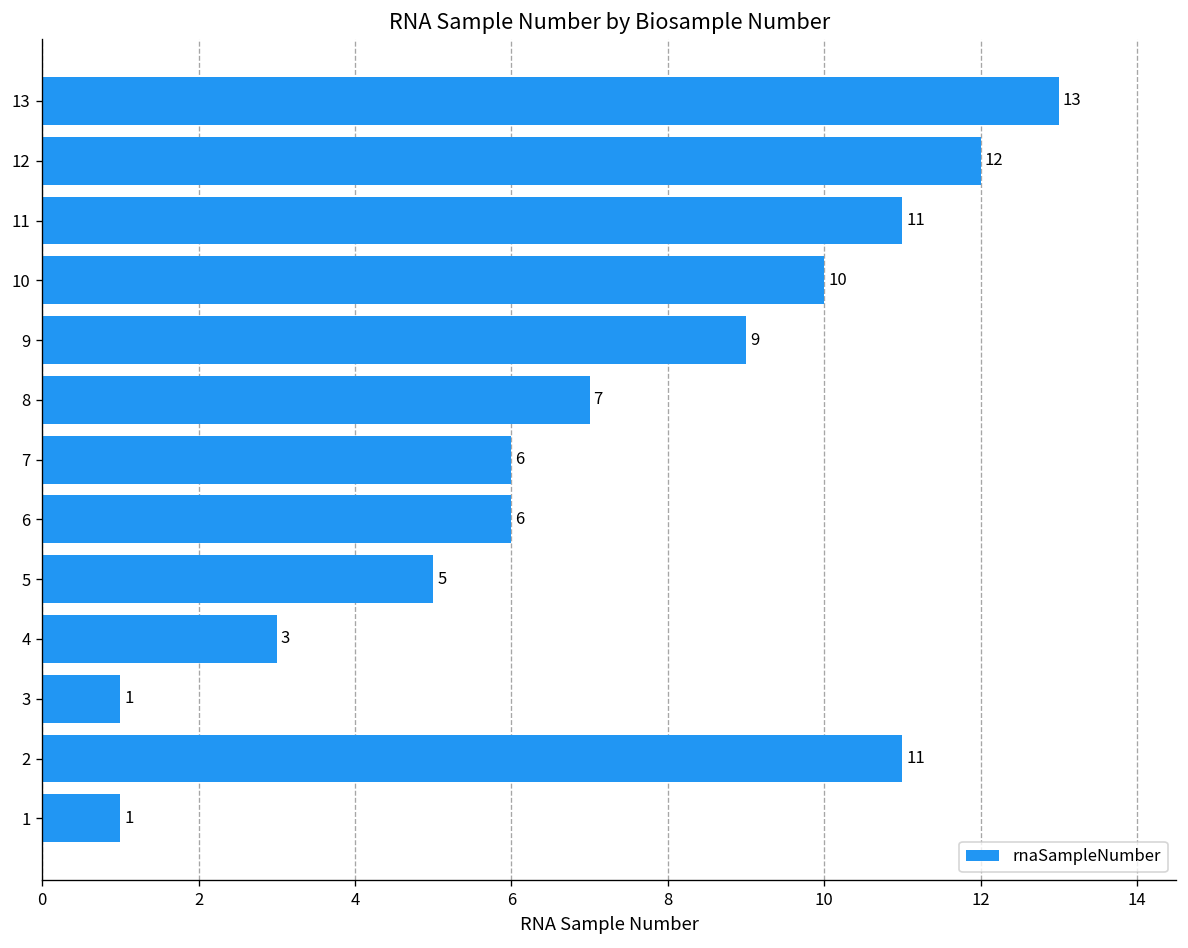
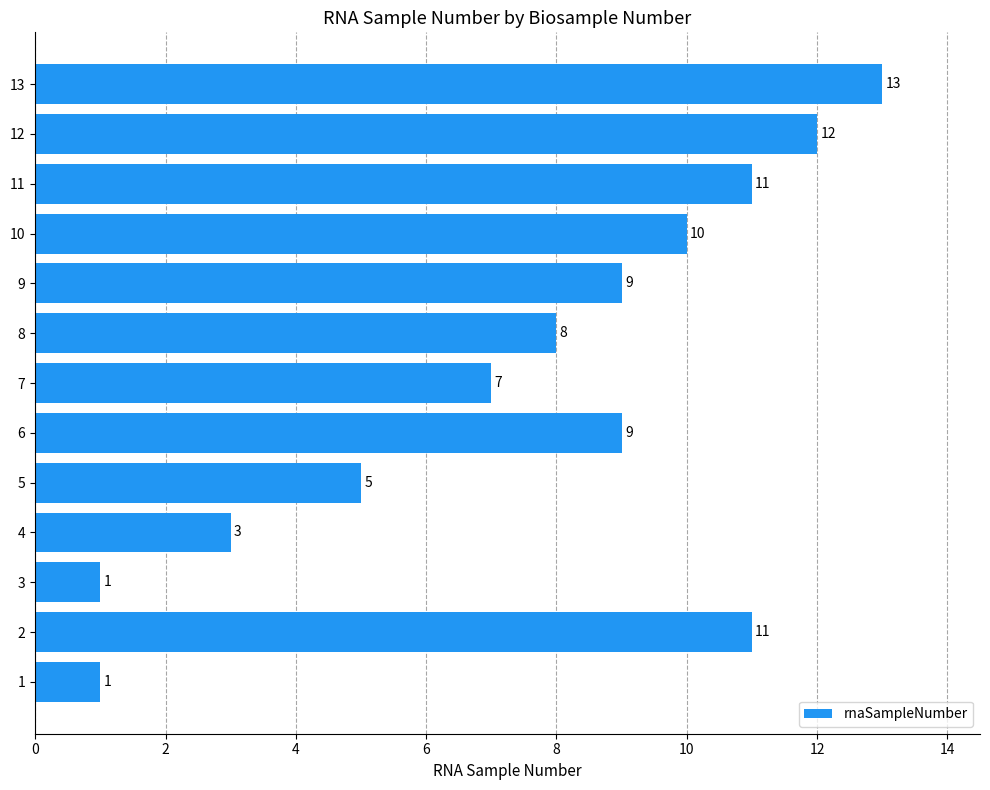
  {
    "13": 13,
    "12": 12,
    "11": 11,
    "10": 10,
    "9": 9,
-   "8": 7,
-   "7": 6,
-   "6": 6,
+   "8": 8,
+   "7": 7,
+   "6": 9,
    "5": 5,
    "4": 3,
    "3": 1,
    "2": 11,
    "1": 1
  }
